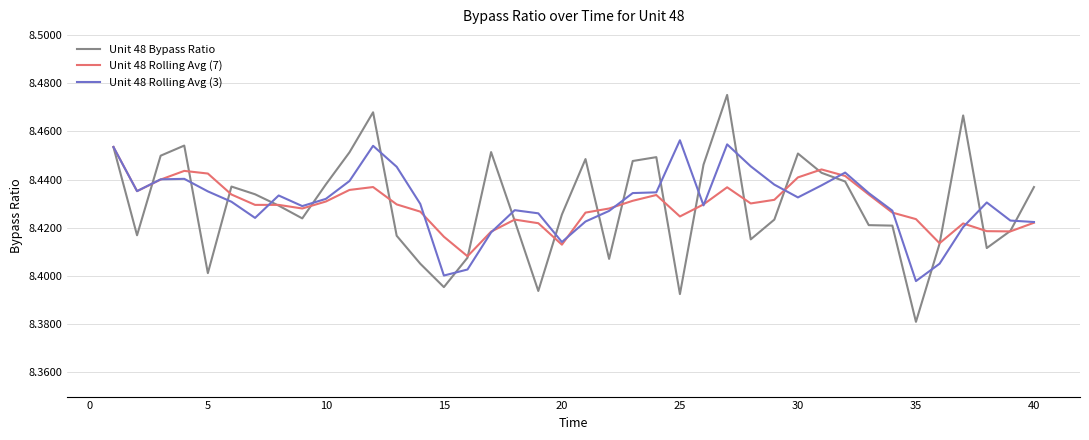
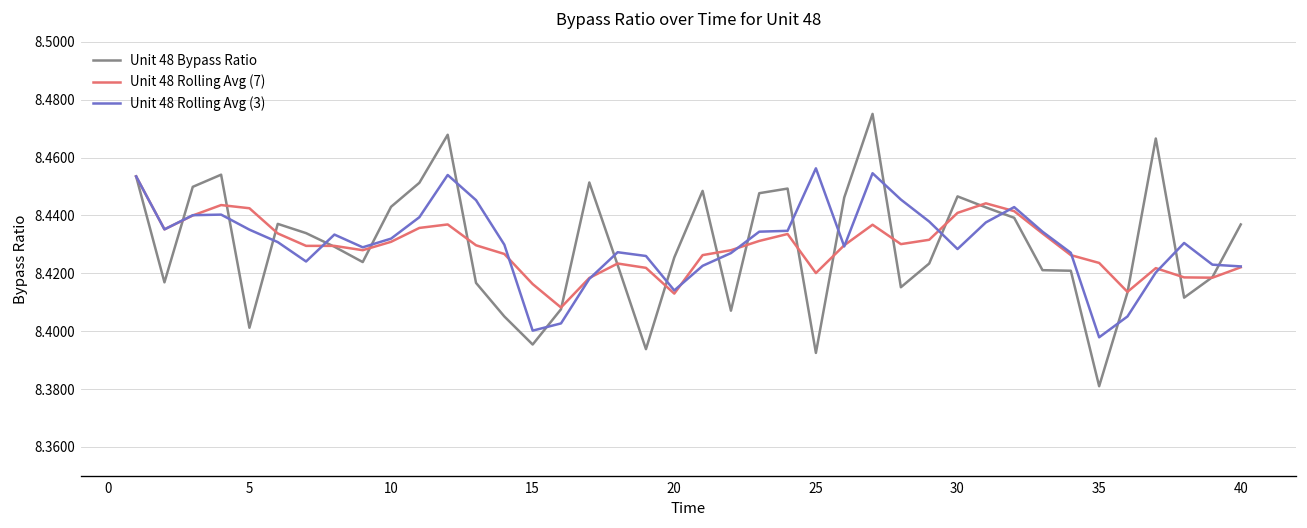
  {
    "Unit 48 Bypass Ratio": {
      "5": 8.401,
-     "10": 8.438,
+     "10": 8.443,
      "15": 8.395,
      "20": 8.426,
      "25": 8.393,
-     "30": 8.451,
+     "30": 8.447,
      "35": 8.381,
      "40": 8.437
    },
    "Unit 48 Rolling Avg (7)": {
      "5": 8.443,
      "10": 8.431,
      "15": 8.416,
      "20": 8.413,
-     "25": 8.425,
+     "25": 8.420,
      "30": 8.441,
      "35": 8.424
    },
    "Unit 48 Rolling Avg (3)": {
      "5": 8.435,
      "10": 8.432,
      "15": 8.400,
      "20": 8.414,
      "25": 8.456,
-     "30": 8.433,
+     "30": 8.428,
      "35": 8.398
    }
  }
